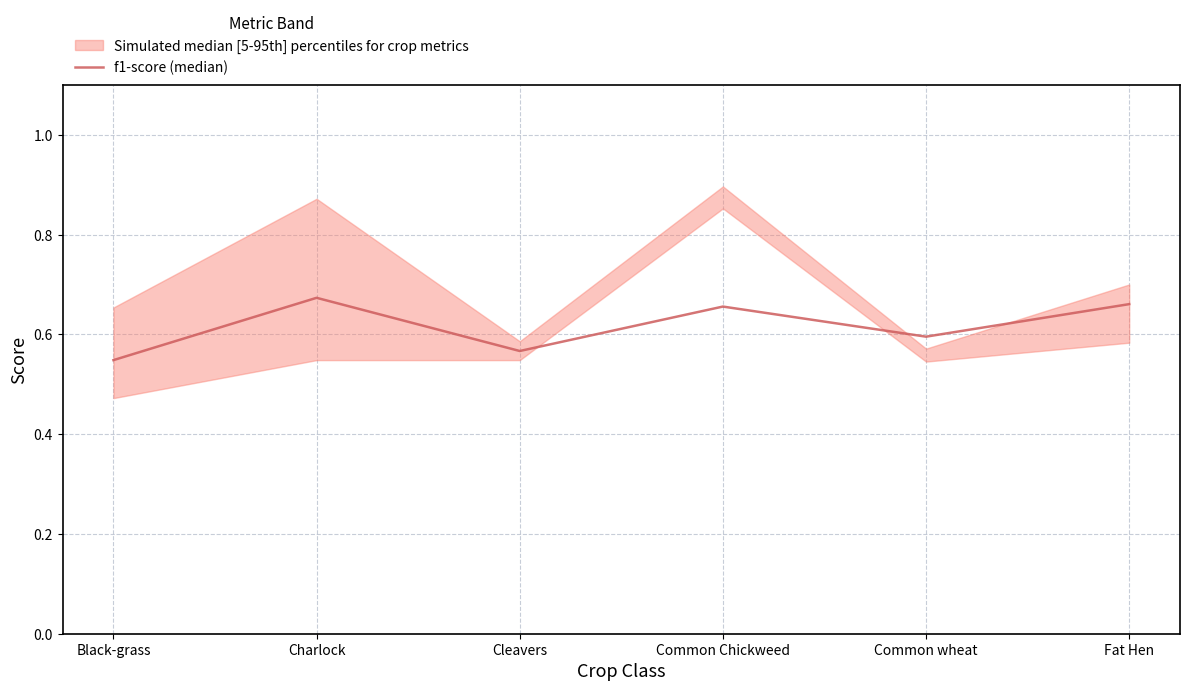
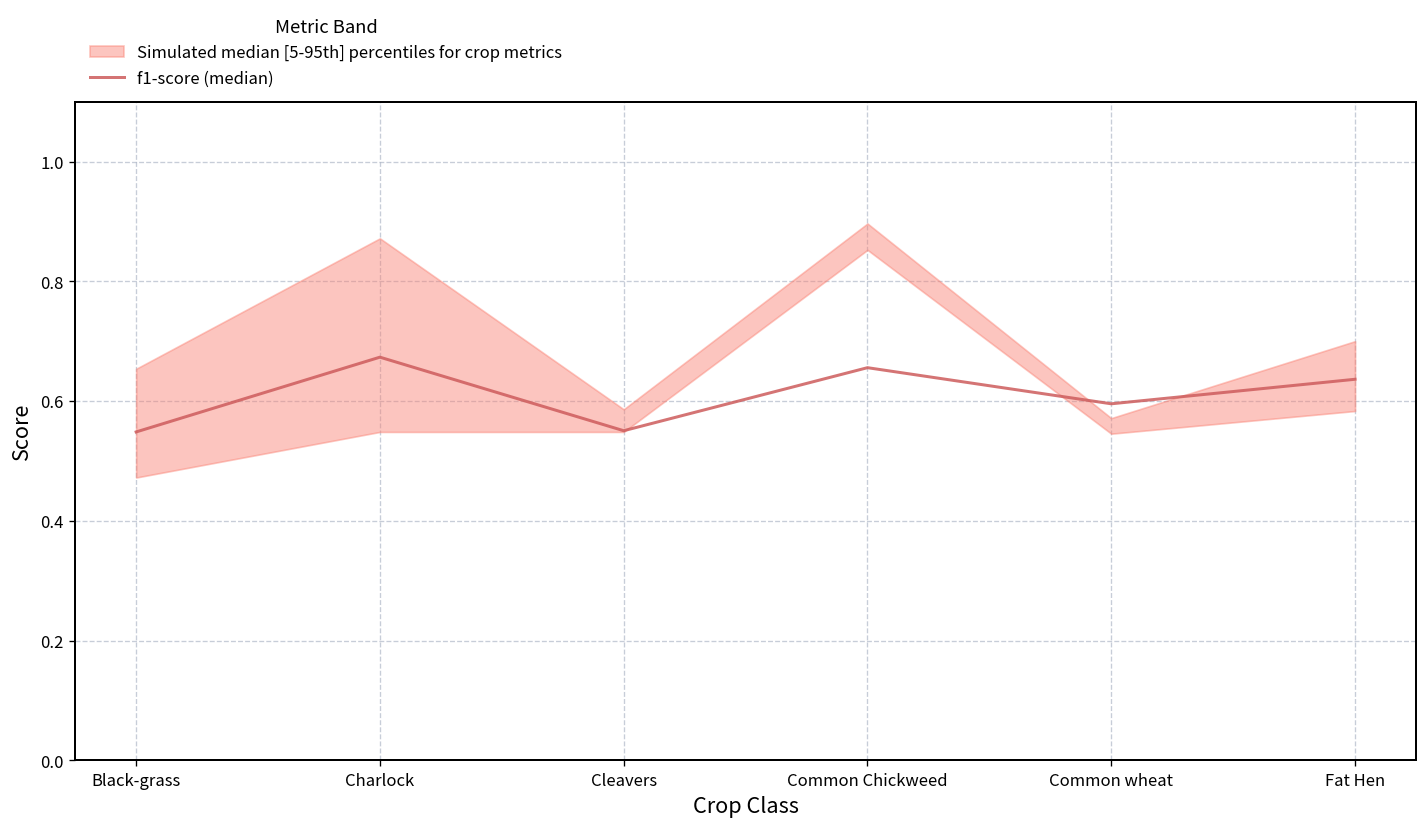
  {
    "f1-score (median)": {
      "Black-grass": 0.55,
      "Charlock": 0.67,
-     "Cleavers": 0.57,
+     "Cleavers": 0.55,
      "Common Chickweed": 0.66,
      "Common wheat": 0.60,
-     "Fat Hen": 0.66
+     "Fat Hen": 0.64
    }
  }
